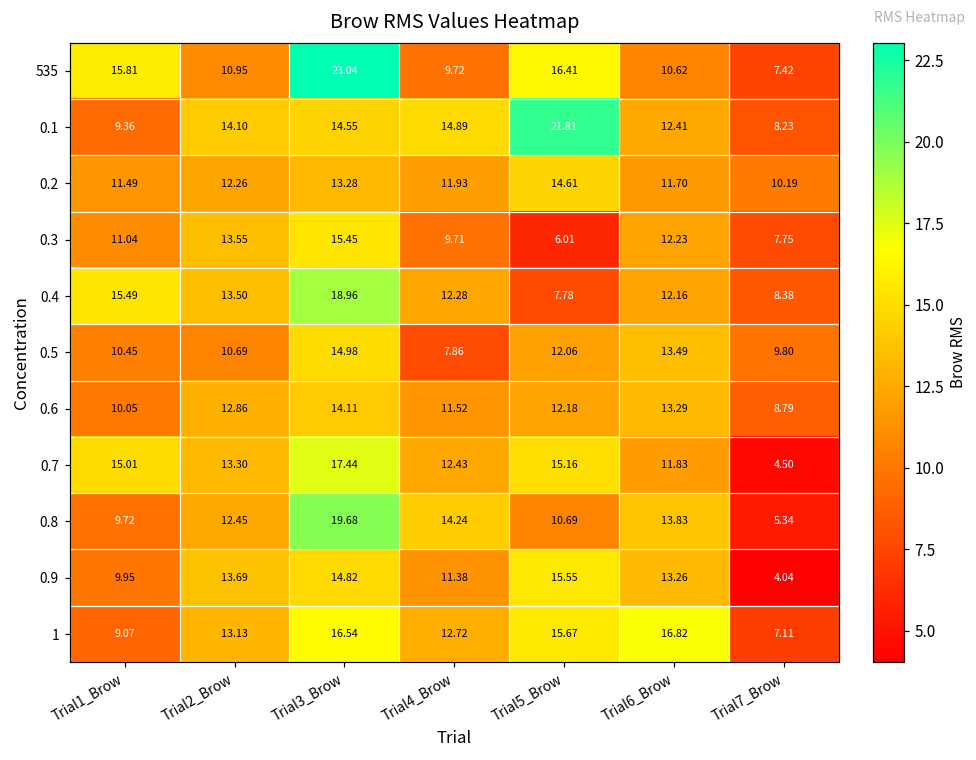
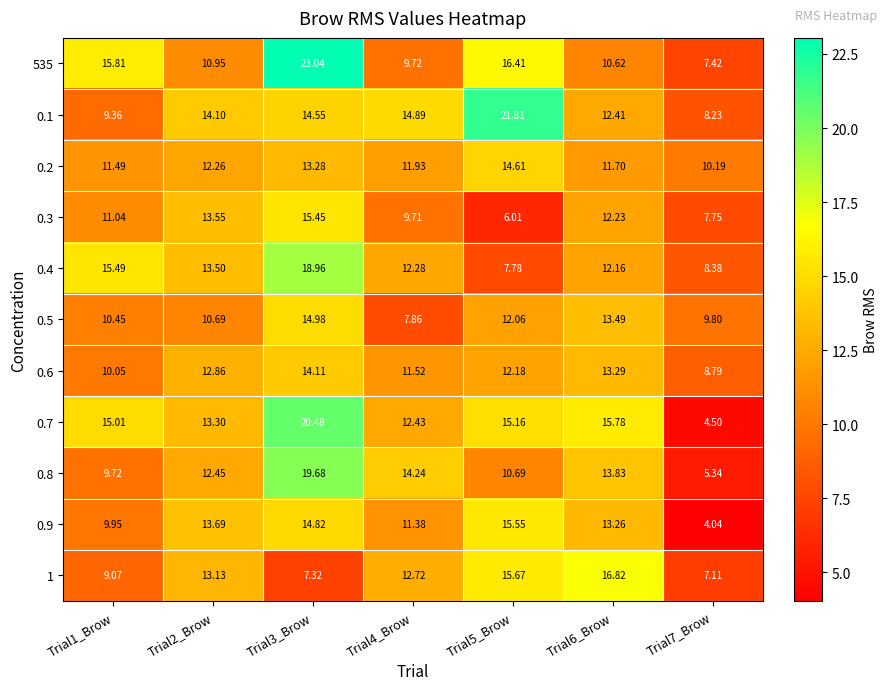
  {
    "535": {
      "Trial1_Brow": 15.81,
      "Trial2_Brow": 10.95,
      "Trial3_Brow": 23.04,
      "Trial4_Brow": 9.72,
      "Trial5_Brow": 16.41,
      "Trial6_Brow": 10.62,
      "Trial7_Brow": 7.42
    },
    "0.1": {
      "Trial1_Brow": 9.36,
      "Trial2_Brow": 14.10,
      "Trial3_Brow": 14.55,
      "Trial4_Brow": 14.89,
      "Trial5_Brow": 21.81,
      "Trial6_Brow": 12.41,
      "Trial7_Brow": 8.23
    },
    "0.2": {
      "Trial1_Brow": 11.49,
      "Trial2_Brow": 12.26,
      "Trial3_Brow": 13.28,
      "Trial4_Brow": 11.93,
      "Trial5_Brow": 14.61,
      "Trial6_Brow": 11.70,
      "Trial7_Brow": 10.19
    },
    "0.3": {
      "Trial1_Brow": 11.04,
      "Trial2_Brow": 13.55,
      "Trial3_Brow": 15.45,
      "Trial4_Brow": 9.71,
      "Trial5_Brow": 6.01,
      "Trial6_Brow": 12.23,
      "Trial7_Brow": 7.75
    },
    "0.4": {
      "Trial1_Brow": 15.49,
      "Trial2_Brow": 13.50,
      "Trial3_Brow": 18.96,
      "Trial4_Brow": 12.28,
      "Trial5_Brow": 7.78,
      "Trial6_Brow": 12.16,
      "Trial7_Brow": 8.38
    },
    "0.5": {
      "Trial1_Brow": 10.45,
      "Trial2_Brow": 10.69,
      "Trial3_Brow": 14.98,
      "Trial4_Brow": 7.86,
      "Trial5_Brow": 12.06,
      "Trial6_Brow": 13.49,
      "Trial7_Brow": 9.80
    },
    "0.6": {
      "Trial1_Brow": 10.05,
      "Trial2_Brow": 12.86,
      "Trial3_Brow": 14.11,
      "Trial4_Brow": 11.52,
      "Trial5_Brow": 12.18,
      "Trial6_Brow": 13.29,
      "Trial7_Brow": 8.79
    },
    "0.7": {
      "Trial1_Brow": 15.01,
      "Trial2_Brow": 13.30,
-     "Trial3_Brow": 17.44,
+     "Trial3_Brow": 20.48,
      "Trial4_Brow": 12.43,
      "Trial5_Brow": 15.16,
-     "Trial6_Brow": 11.83,
+     "Trial6_Brow": 15.78,
      "Trial7_Brow": 4.50
    },
    "0.8": {
      "Trial1_Brow": 9.72,
      "Trial2_Brow": 12.45,
      "Trial3_Brow": 19.68,
      "Trial4_Brow": 14.24,
      "Trial5_Brow": 10.69,
      "Trial6_Brow": 13.83,
      "Trial7_Brow": 5.34
    },
    "0.9": {
      "Trial1_Brow": 9.95,
      "Trial2_Brow": 13.69,
      "Trial3_Brow": 14.82,
      "Trial4_Brow": 11.38,
      "Trial5_Brow": 15.55,
      "Trial6_Brow": 13.26,
      "Trial7_Brow": 4.04
    },
    "1": {
      "Trial1_Brow": 9.07,
      "Trial2_Brow": 13.13,
-     "Trial3_Brow": 16.54,
+     "Trial3_Brow": 7.32,
      "Trial4_Brow": 12.72,
      "Trial5_Brow": 15.67,
      "Trial6_Brow": 16.82,
      "Trial7_Brow": 7.11
    }
  }
